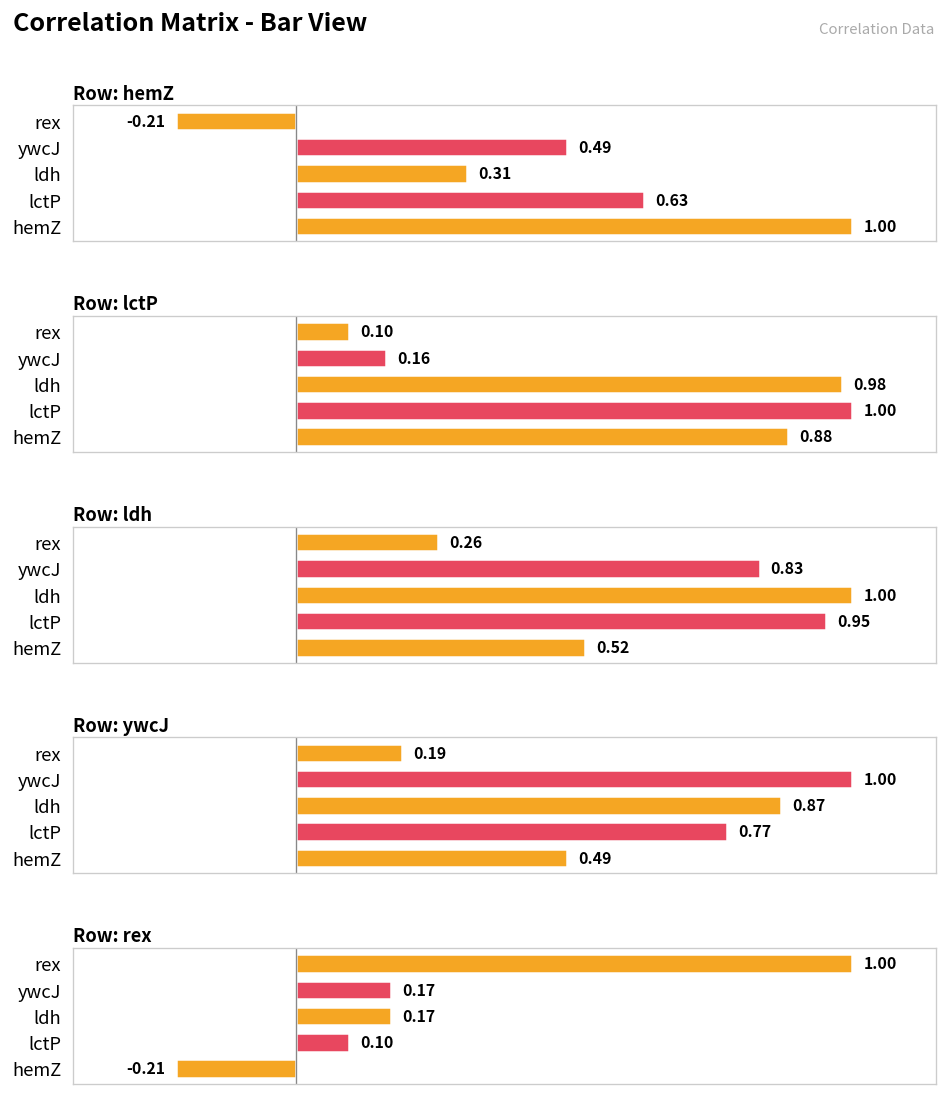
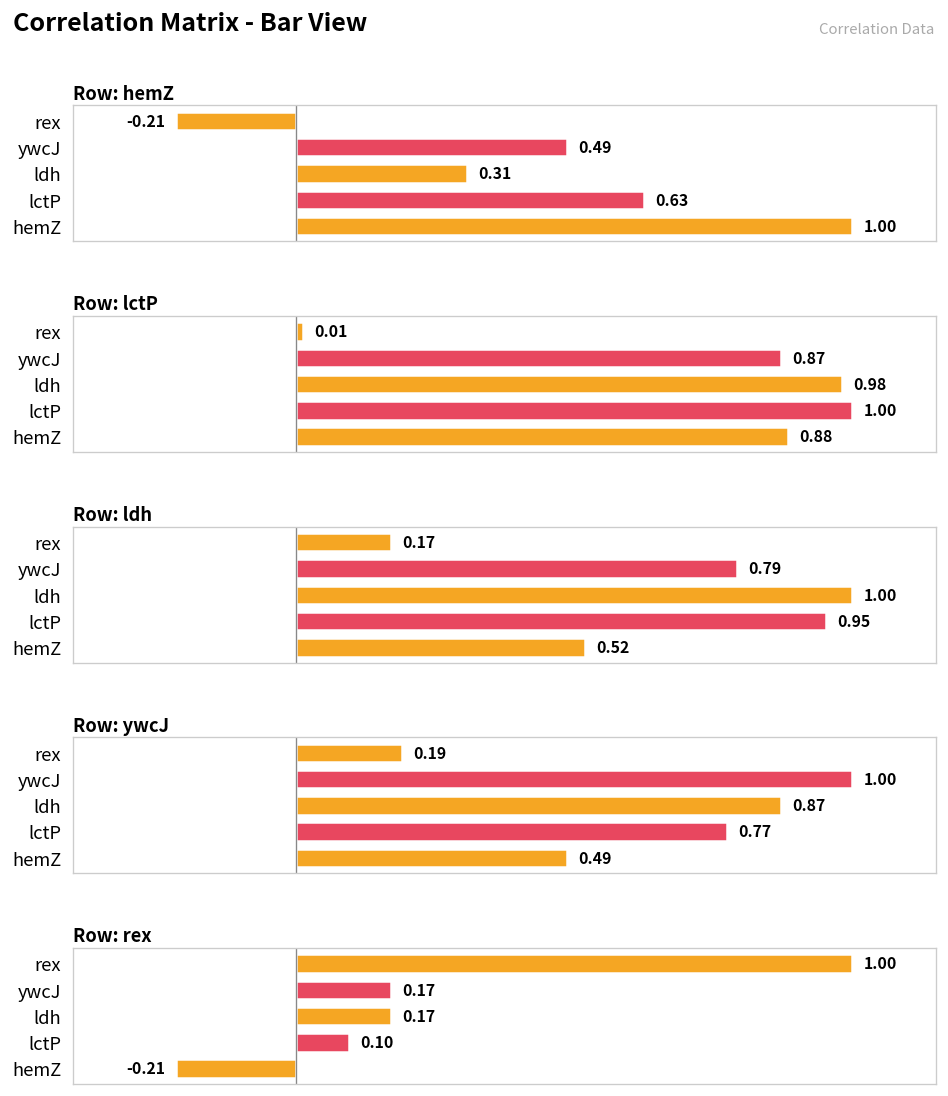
  {
    "Row: hemZ": {
      "rex": -0.21,
      "ywcJ": 0.49,
      "ldh": 0.31,
      "lctP": 0.63,
      "hemZ": 1.00
    },
    "Row: lctP": {
-     "rex": 0.10,
-     "ywcJ": 0.16,
+     "rex": 0.01,
+     "ywcJ": 0.87,
      "ldh": 0.98,
      "lctP": 1.00,
      "hemZ": 0.88
    },
    "Row: ldh": {
-     "rex": 0.26,
-     "ywcJ": 0.83,
+     "rex": 0.17,
+     "ywcJ": 0.79,
      "ldh": 1.00,
      "lctP": 0.95,
      "hemZ": 0.52
    },
    "Row: ywcJ": {
      "rex": 0.19,
      "ywcJ": 1.00,
      "ldh": 0.87,
      "lctP": 0.77,
      "hemZ": 0.49
    },
    "Row: rex": {
      "rex": 1.00,
      "ywcJ": 0.17,
      "ldh": 0.17,
      "lctP": 0.10,
      "hemZ": -0.21
    }
  }
